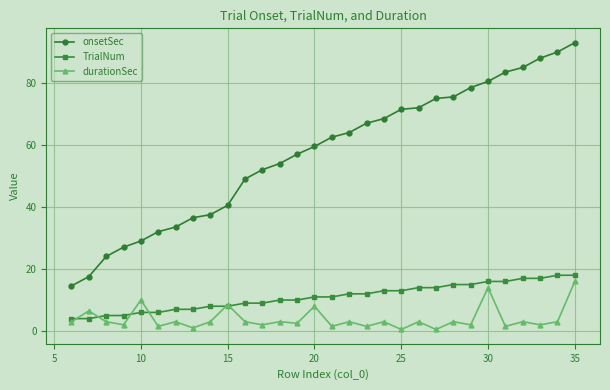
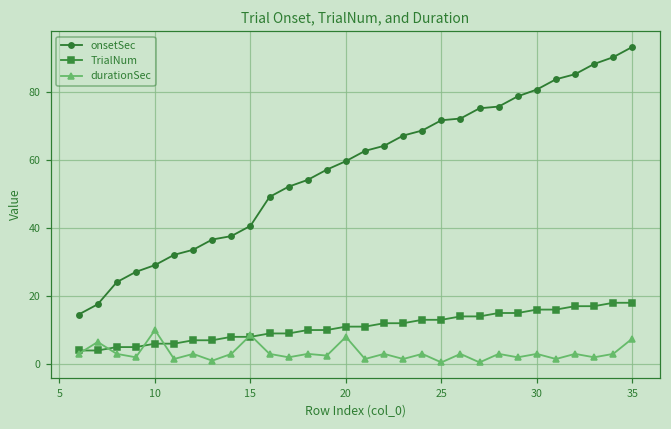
  {
    "durationSec": {
      "10": 10,
      "20": 8,
      "25": 1,
-     "30": 14,
-     "35": 16
+     "30": 3,
+     "35": 8
    }
  }
